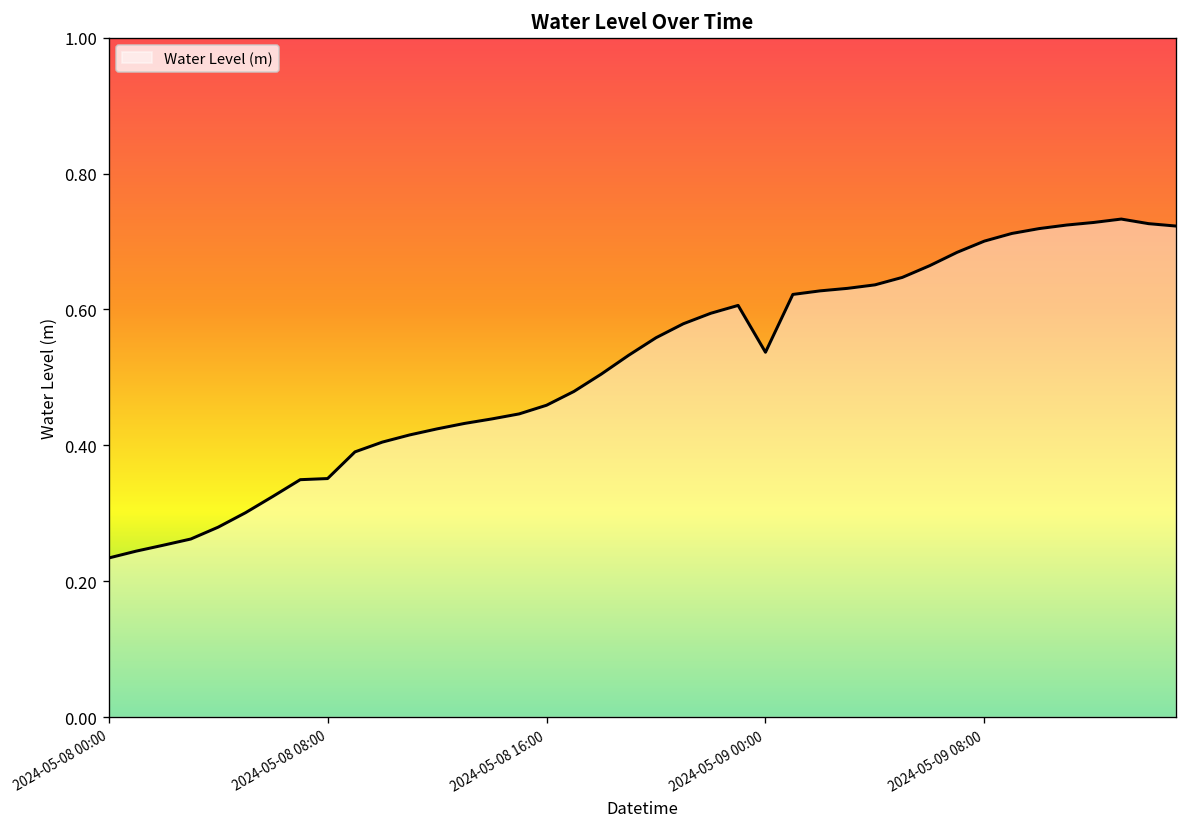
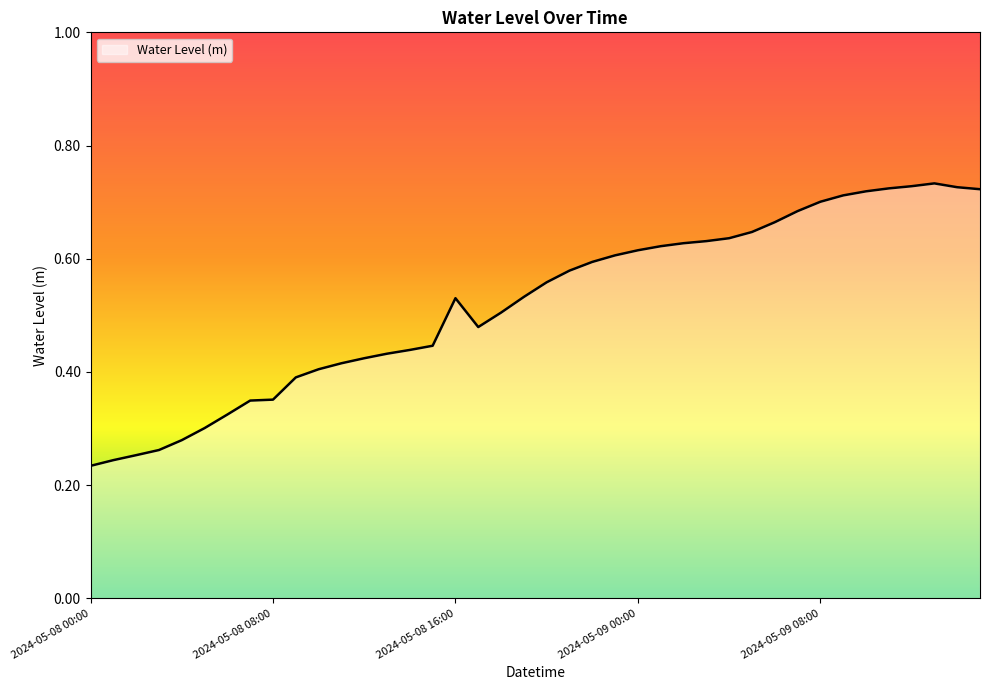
  {
    "2024-05-08 00:00": 0.23,
    "2024-05-08 08:00": 0.35,
-   "2024-05-08 16:00": 0.46,
-   "2024-05-09 00:00": 0.54,
+   "2024-05-08 16:00": 0.53,
+   "2024-05-09 00:00": 0.61,
    "2024-05-09 08:00": 0.70
  }
